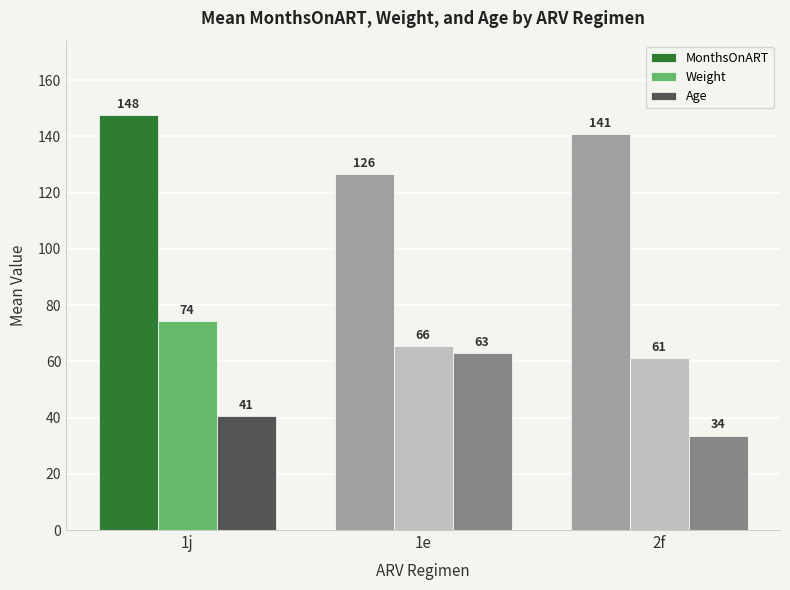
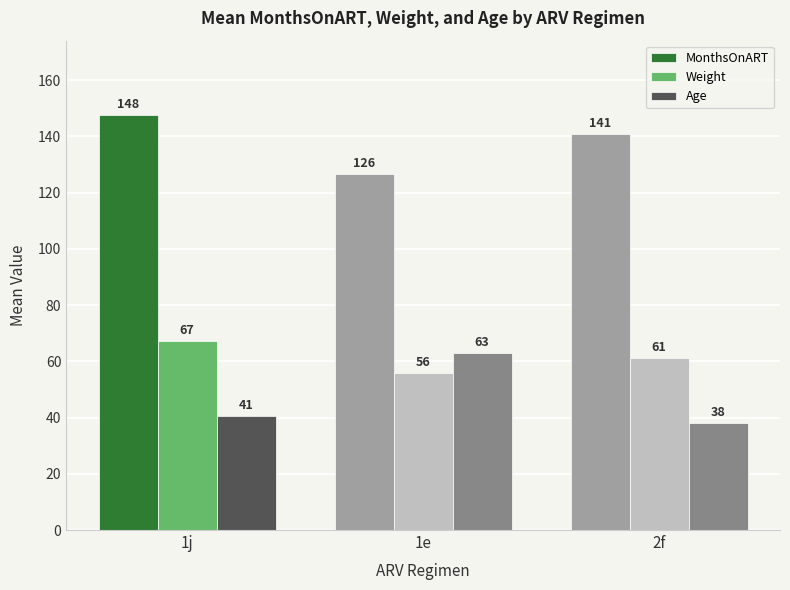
  {
    "MonthsOnART": {
      "1j": 148,
      "1e": 126,
      "2f": 141
    },
    "Weight": {
-     "1j": 74,
-     "1e": 66,
+     "1j": 67,
+     "1e": 56,
      "2f": 61
    },
    "Age": {
      "1j": 41,
      "1e": 63,
-     "2f": 34
+     "2f": 38
    }
  }
